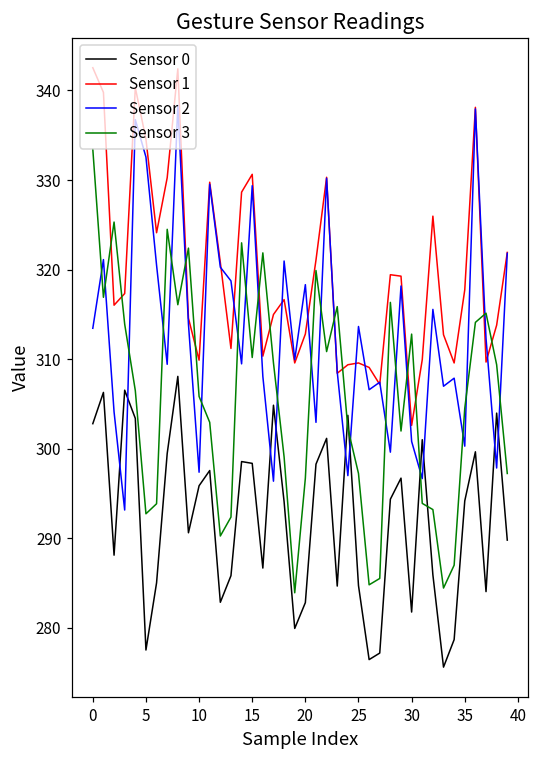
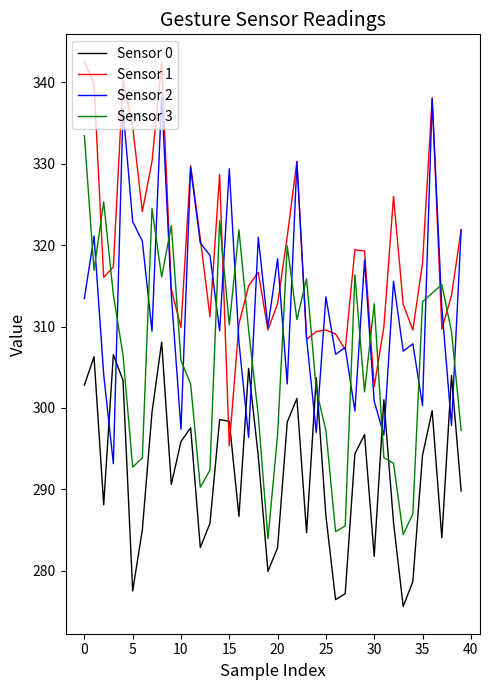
  {
    "Sensor 0": {
      "0": 303,
      "5": 278,
      "10": 296,
      "15": 298,
      "20": 283,
-     "25": 285,
+     "25": 287,
      "30": 282,
      "35": 294
    },
    "Sensor 1": {
      "10": 310,
-     "15": 331,
+     "15": 295,
      "20": 313,
      "25": 310,
      "30": 303,
      "35": 318
    },
    "Sensor 2": {
      "0": 313,
-     "5": 333,
+     "5": 323,
      "10": 297,
      "15": 329,
      "20": 318,
      "25": 314,
      "30": 301,
      "35": 300
    },
    "Sensor 3": {
      "0": 333,
      "5": 293,
      "10": 306,
      "15": 310,
      "20": 297,
      "25": 297,
      "30": 313,
-     "35": 305
+     "35": 313
    }
  }
